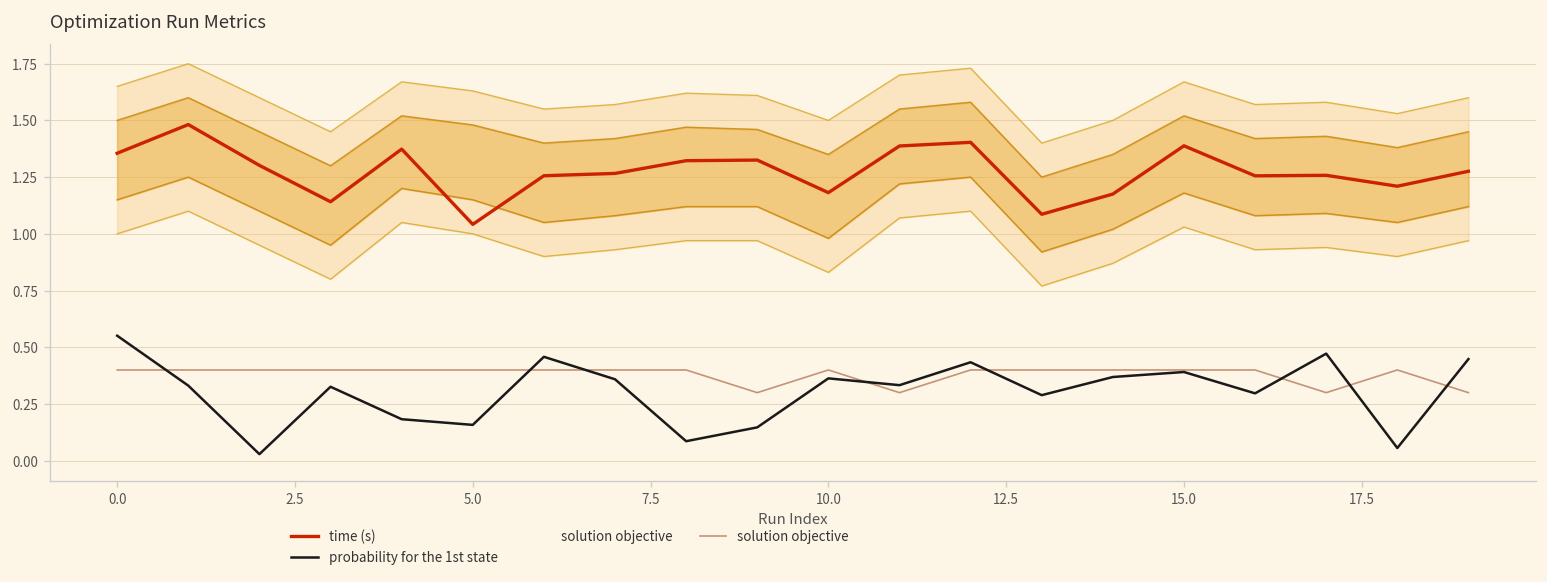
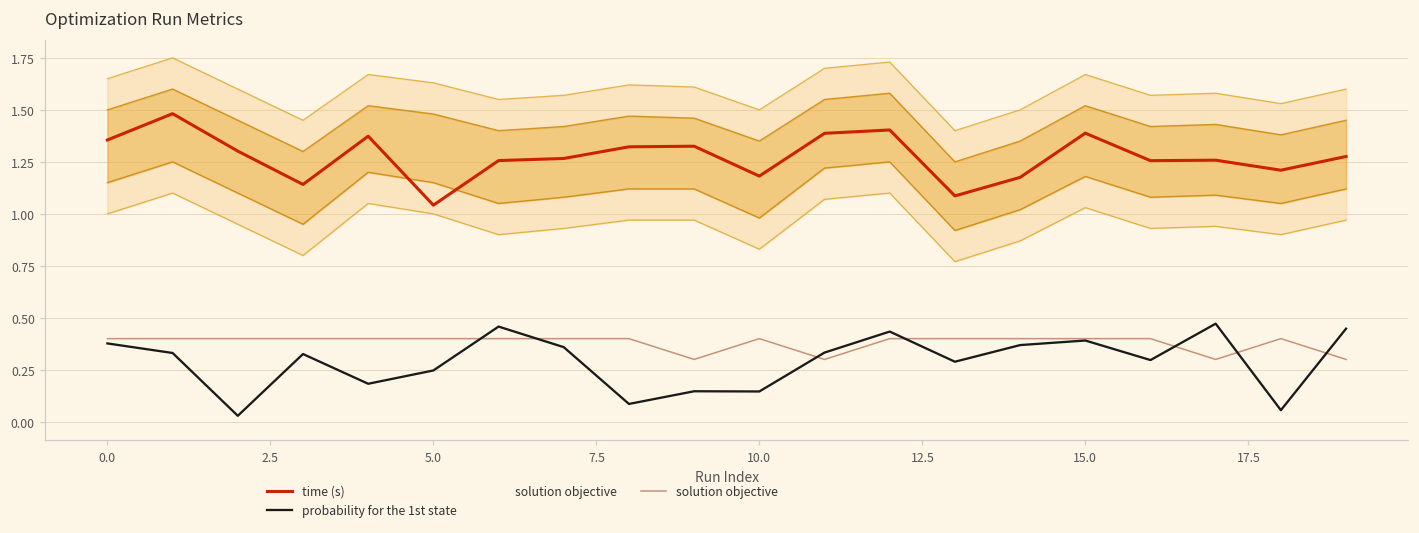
  {
    "time (s)": {
      "0.0": 1.36,
      "5.0": 1.04,
      "10.0": 1.18,
      "15.0": 1.39
    },
    "probability for the 1st state": {
-     "0.0": 0.55,
-     "5.0": 0.16,
-     "10.0": 0.36
+     "0.0": 0.38,
+     "5.0": 0.25,
+     "10.0": 0.15
    }
  }
